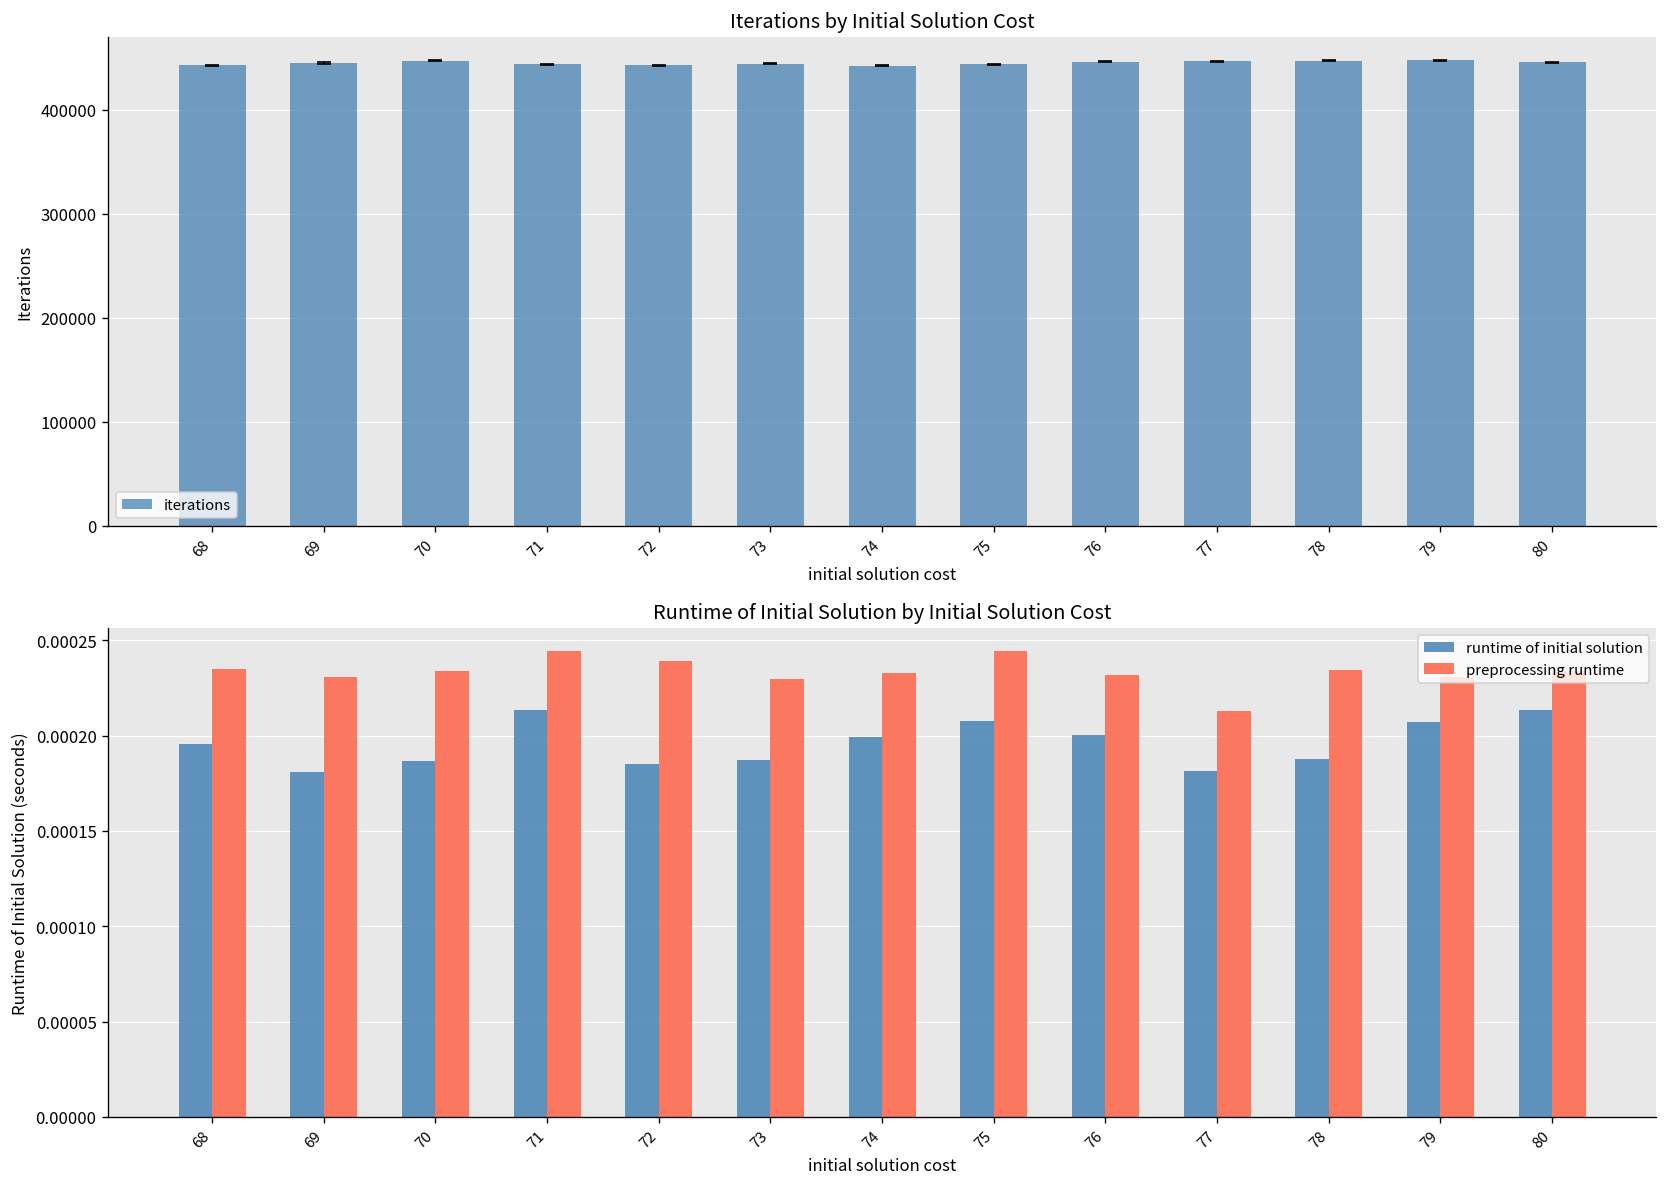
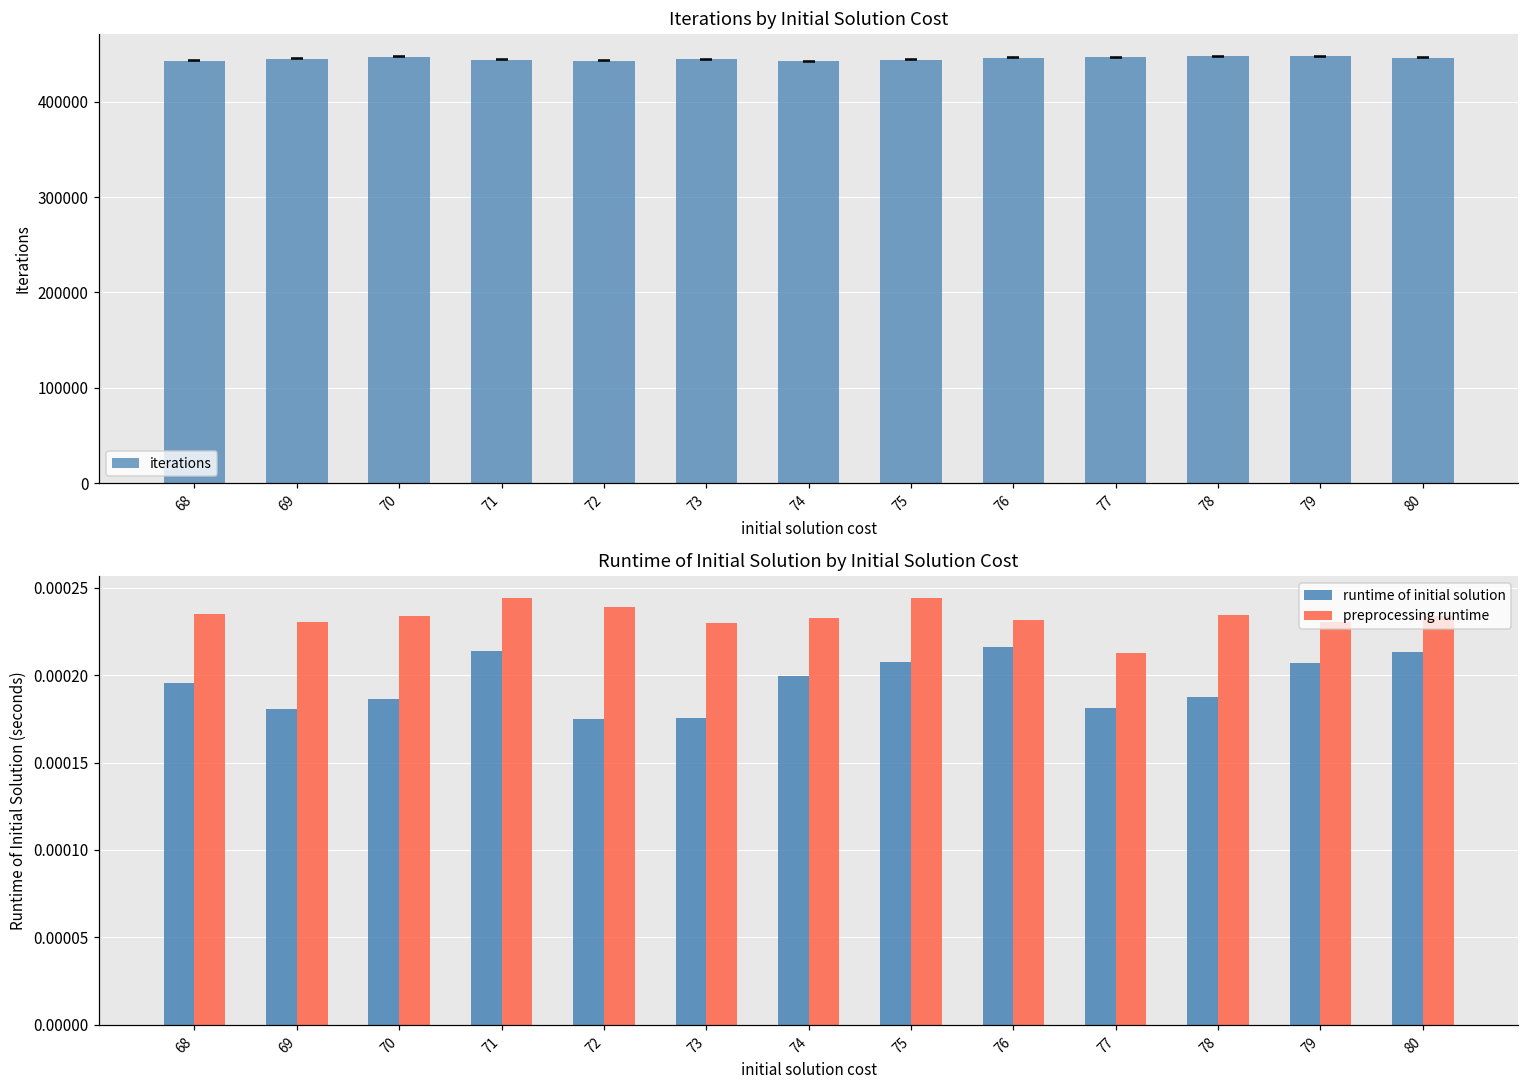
  {
    "Runtime of Initial Solution by Initial Solution Cost": {
      "runtime of initial solution": {
        "68": 0.000195,
        "69": 0.000181,
        "70": 0.000187,
        "71": 0.000214,
-       "72": 0.000185,
-       "73": 0.000187,
+       "72": 0.000175,
+       "73": 0.000175,
        "74": 0.000199,
        "75": 0.000208,
-       "76": 0.000200,
+       "76": 0.000216,
        "77": 0.000181,
        "78": 0.000188,
        "79": 0.000207,
        "80": 0.000213
      },
      "preprocessing runtime": {
        "68": 0.000235,
        "69": 0.000230,
        "70": 0.000234,
        "71": 0.000244,
        "72": 0.000239,
        "73": 0.000230,
        "74": 0.000233,
        "75": 0.000244,
        "76": 0.000232,
        "77": 0.000213,
        "78": 0.000234
      }
    }
  }
